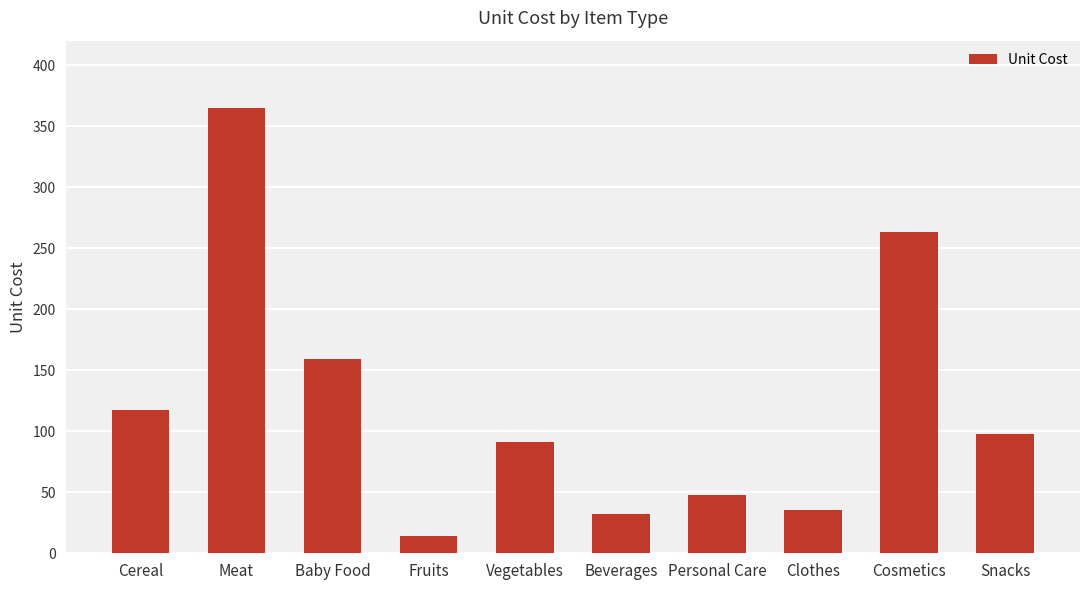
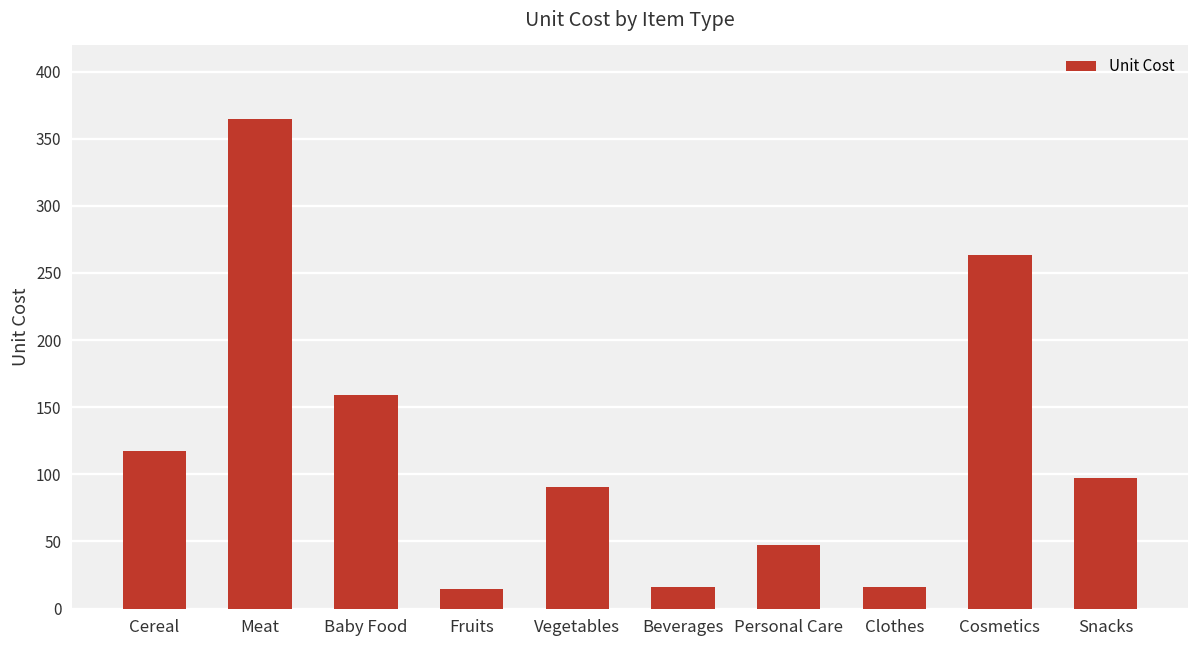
  {
    "Cereal": 117,
    "Meat": 365,
    "Baby Food": 159,
    "Fruits": 14,
    "Vegetables": 91,
-   "Beverages": 32,
+   "Beverages": 16,
    "Personal Care": 48,
-   "Clothes": 36,
+   "Clothes": 16,
    "Cosmetics": 263,
    "Snacks": 97
  }
